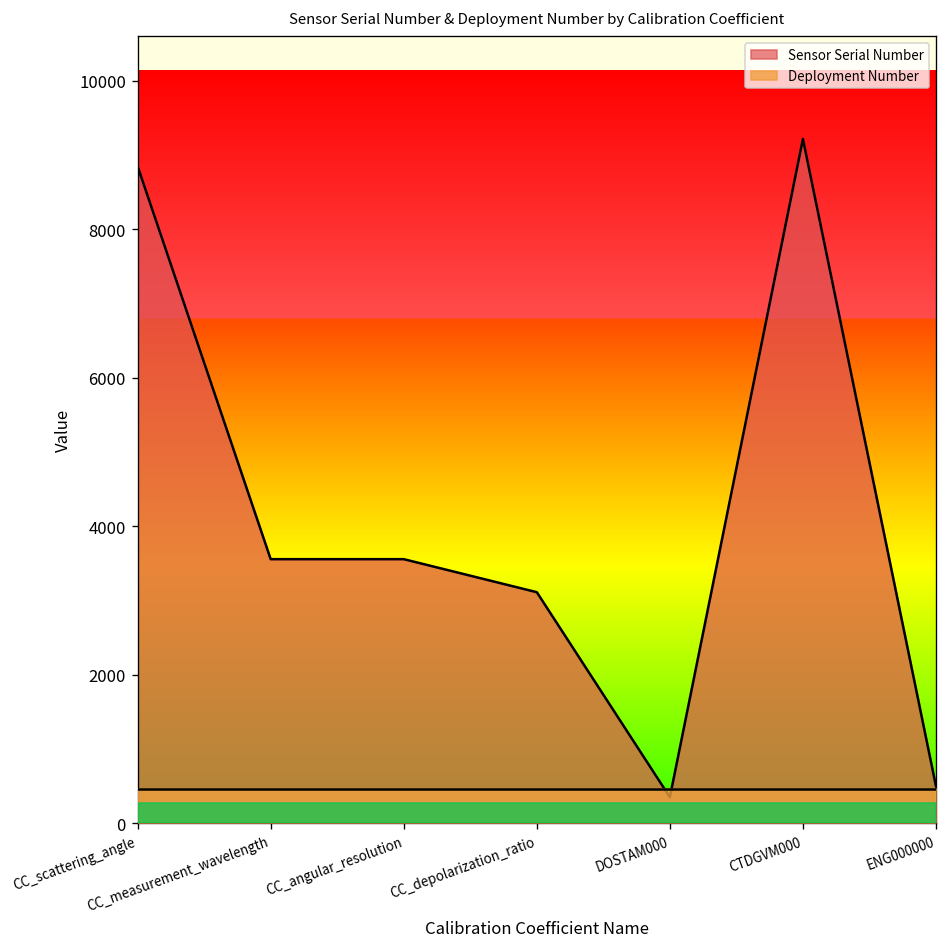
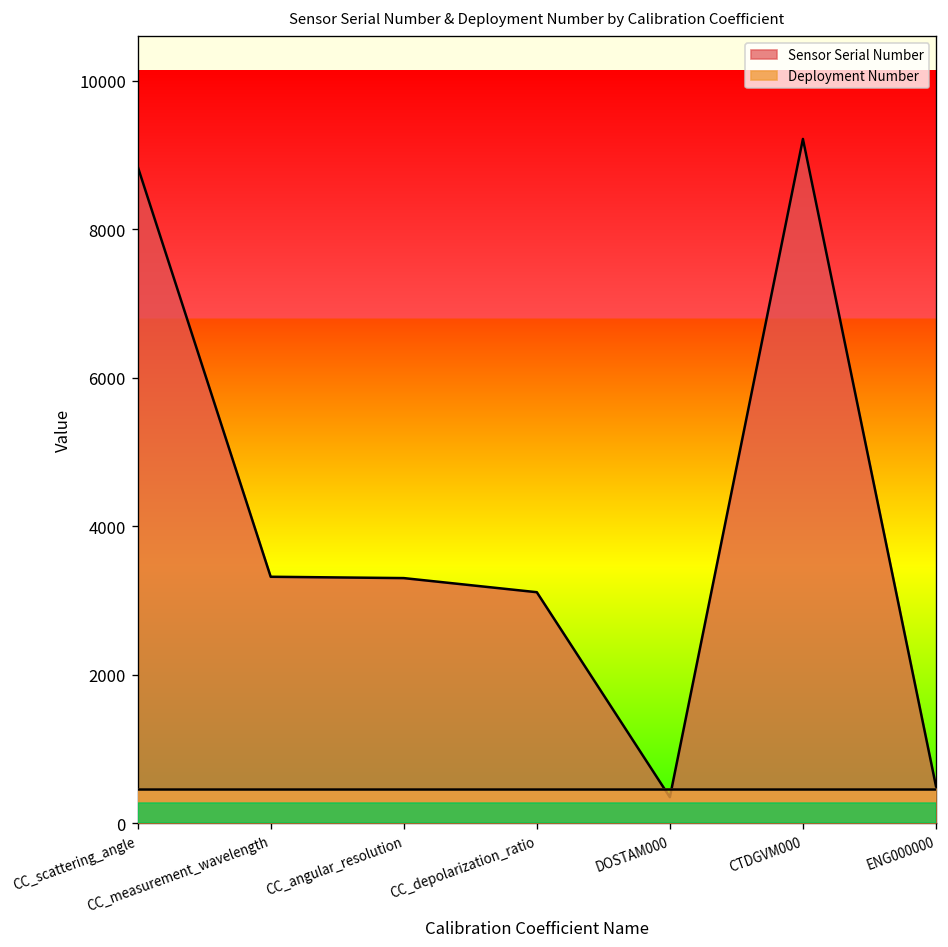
  {
    "Sensor Serial Number": {
      "CC_scattering_angle": 8800,
-     "CC_measurement_wavelength": 3600,
-     "CC_angular_resolution": 3600,
+     "CC_measurement_wavelength": 3300,
+     "CC_angular_resolution": 3300,
      "CC_depolarization_ratio": 3100,
      "DOSTAM000": 300,
      "CTDGVM000": 9200
    },
    "Deployment Number": {
      "CC_scattering_angle": 500,
      "CC_measurement_wavelength": 500,
      "CC_angular_resolution": 500,
      "CC_depolarization_ratio": 500,
      "DOSTAM000": 500,
      "CTDGVM000": 500
    }
  }
